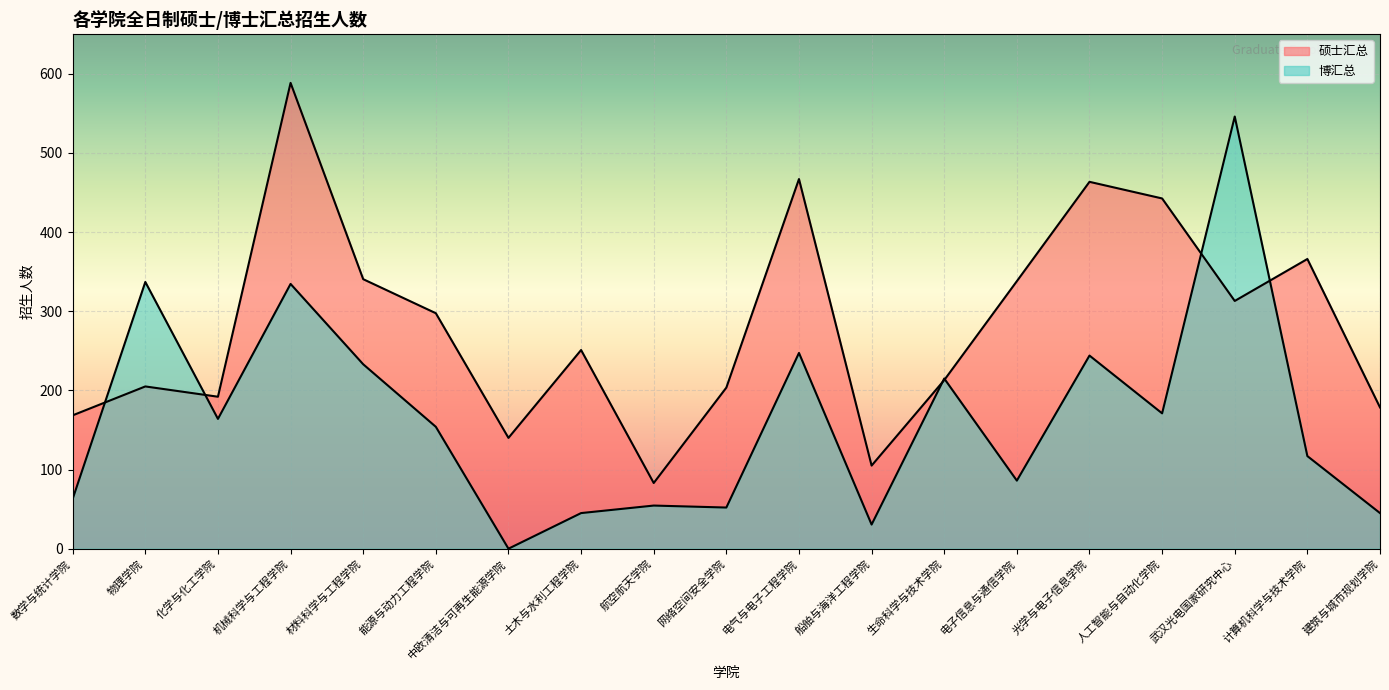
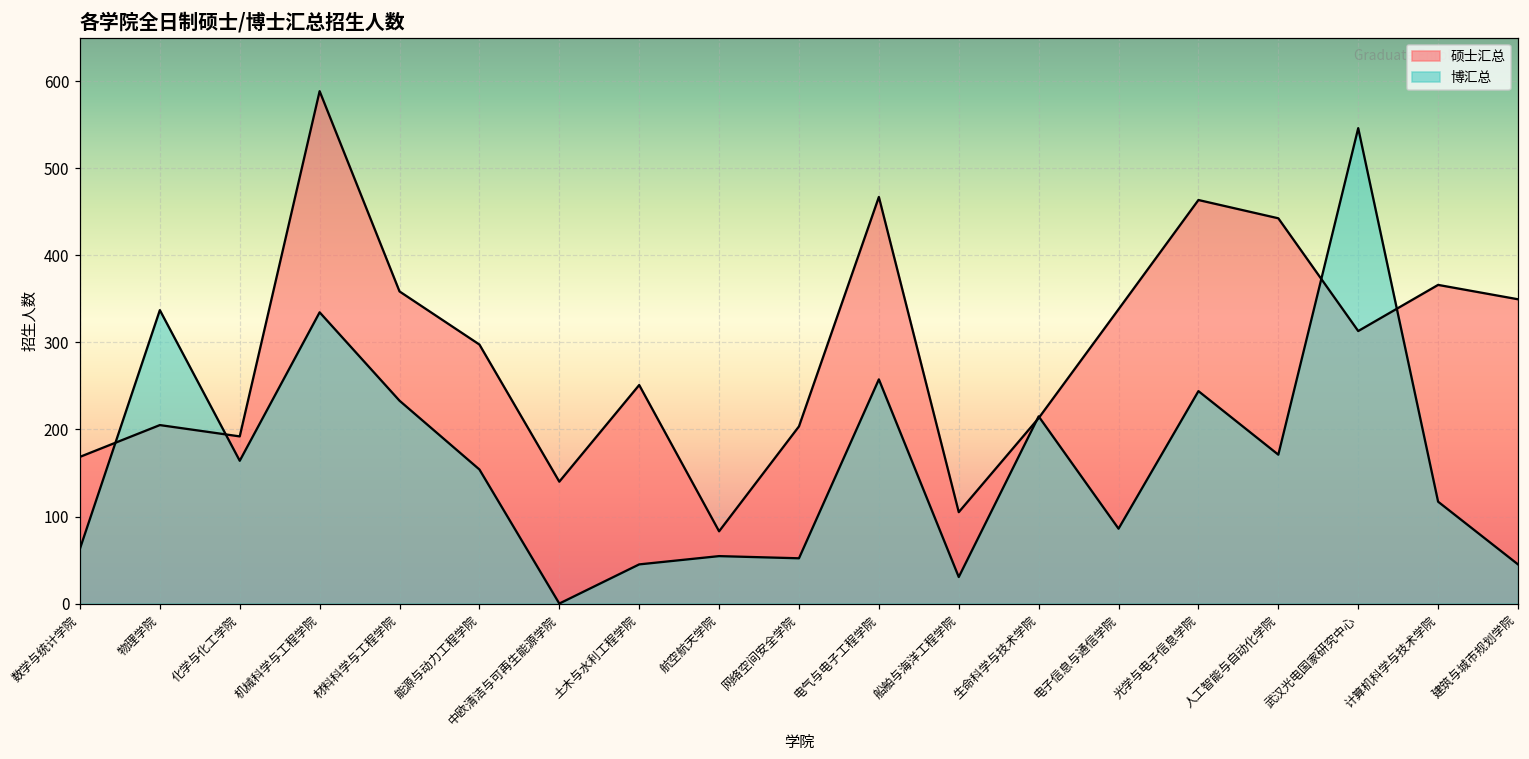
  {
    "硕士汇总": {
      "数学与统计学院": 170,
      "物理学院": 210,
      "化学与化工学院": 190,
      "机械科学与工程学院": 590,
-     "材料科学与工程学院": 340,
+     "材料科学与工程学院": 360,
      "能源与动力工程学院": 300,
      "中欧清洁与可再生能源学院": 140,
      "土木与水利工程学院": 250,
      "航空航天学院": 80,
      "网络空间安全学院": 200,
      "电气与电子工程学院": 470,
      "船舶与海洋工程学院": 110,
      "电子信息与通信学院": 340,
      "光学与电子信息学院": 460,
      "人工智能与自动化学院": 440,
      "武汉光电国家研究中心": 310,
      "计算机科学与技术学院": 370,
-     "建筑与城市规划学院": 180
+     "建筑与城市规划学院": 350
    },
    "博汇总": {
      "数学与统计学院": 60,
      "物理学院": 340,
      "化学与化工学院": 160,
      "机械科学与工程学院": 330,
      "材料科学与工程学院": 230,
      "能源与动力工程学院": 150,
      "中欧清洁与可再生能源学院": 0,
      "土木与水利工程学院": 50,
      "航空航天学院": 50,
      "网络空间安全学院": 50,
-     "电气与电子工程学院": 250,
+     "电气与电子工程学院": 260,
      "船舶与海洋工程学院": 30,
      "电子信息与通信学院": 90,
      "光学与电子信息学院": 240,
      "人工智能与自动化学院": 170,
      "武汉光电国家研究中心": 550,
      "计算机科学与技术学院": 120,
      "建筑与城市规划学院": 50
    }
  }
